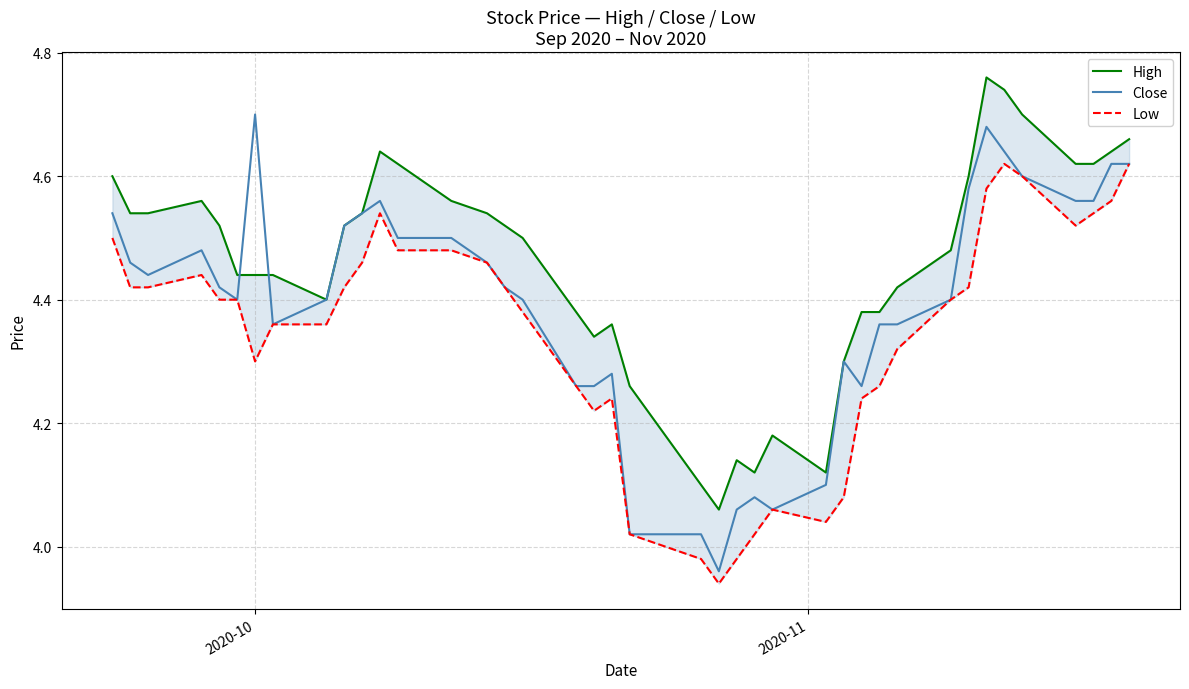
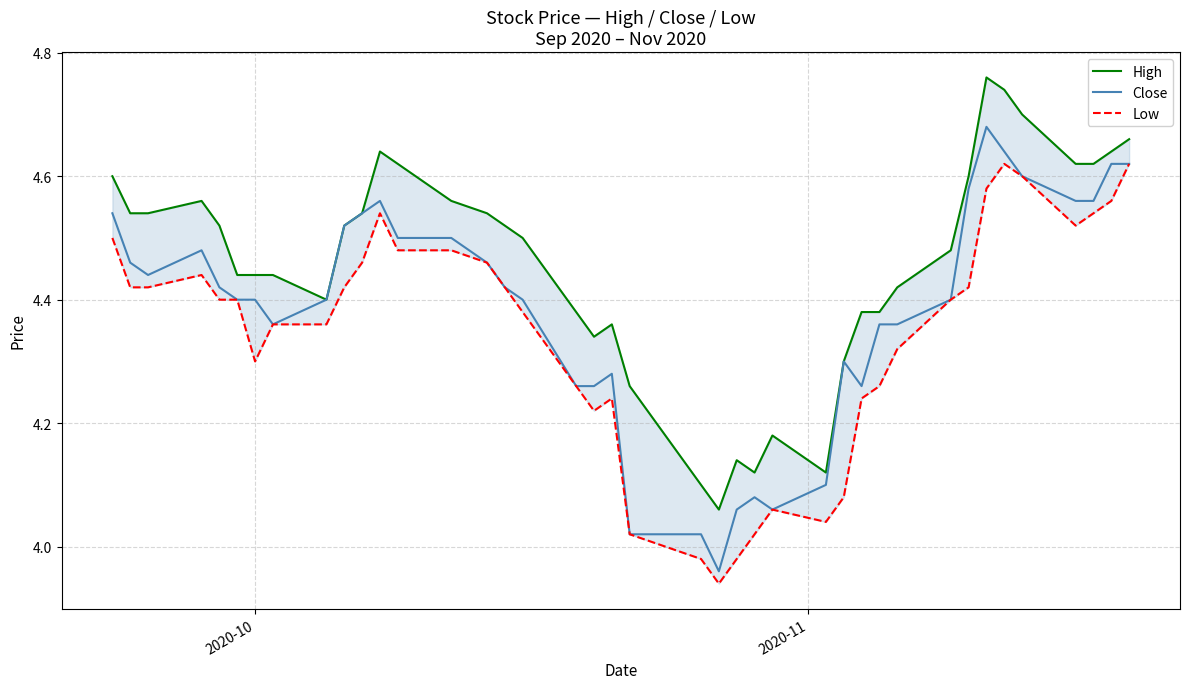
  {
    "High": {
      "2020-10": 4.44
    },
    "Close": {
-     "2020-10": 4.7
+     "2020-10": 4.4
    },
    "Low": {
      "2020-10": 4.3
    }
  }
